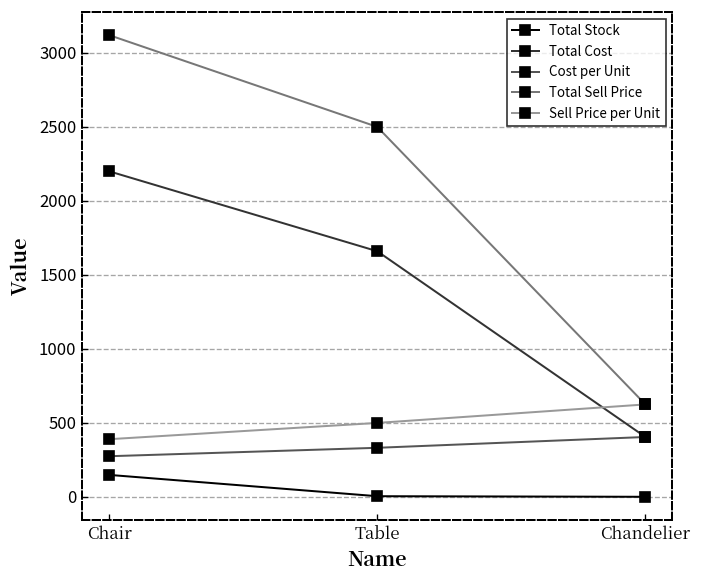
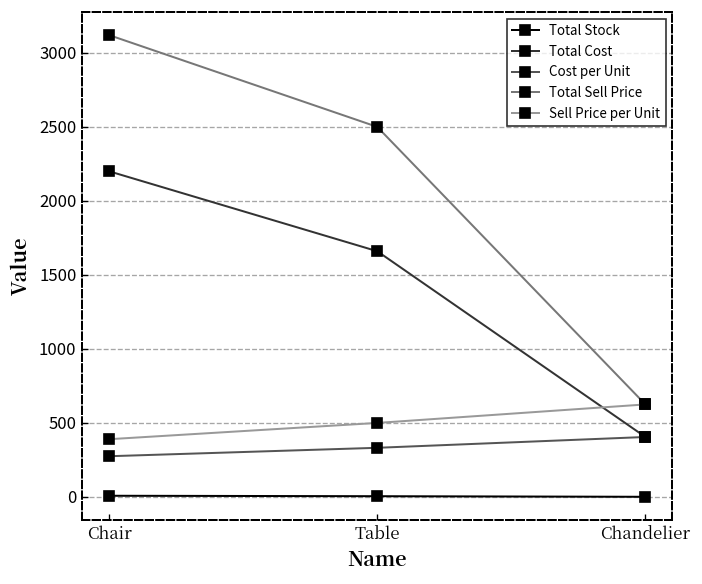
  {
    "Total Stock": {
-     "Chair": 150,
+     "Chair": 10,
      "Table": 10,
      "Chandelier": 0
    }
  }
